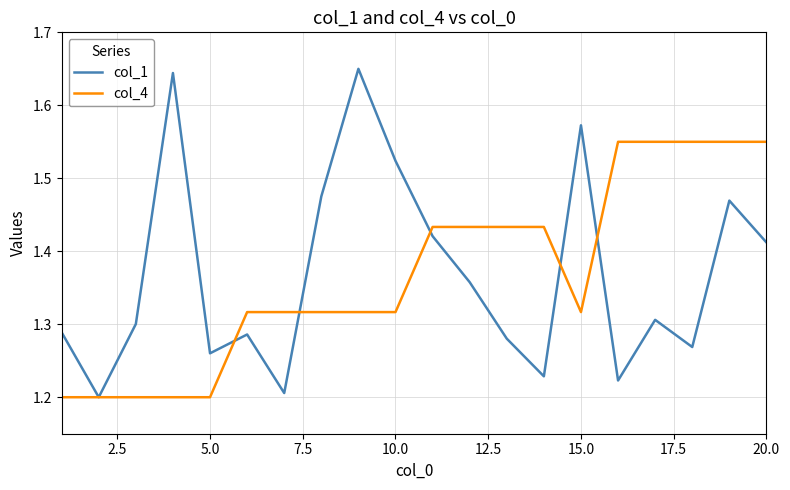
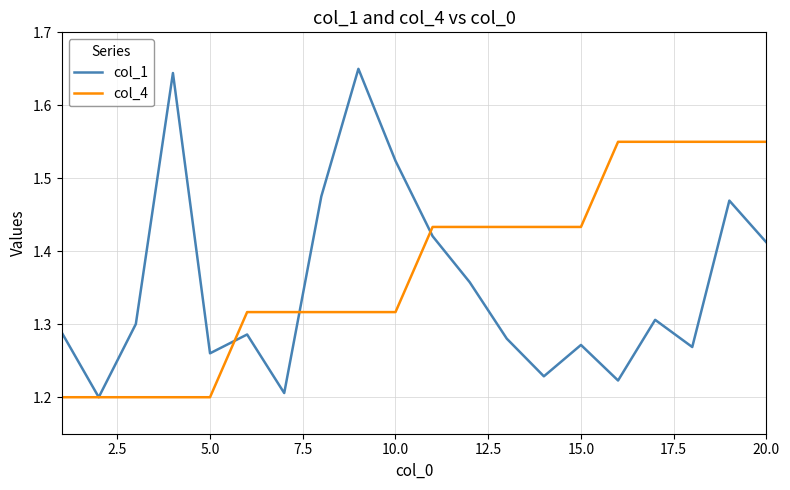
  {
    "col_1": {
      "5.0": 1.26,
      "10.0": 1.52,
-     "15.0": 1.57,
+     "15.0": 1.27,
      "20.0": 1.41
    },
    "col_4": {
      "5.0": 1.20,
      "10.0": 1.32,
-     "15.0": 1.32,
+     "15.0": 1.43,
      "20.0": 1.55
    }
  }
